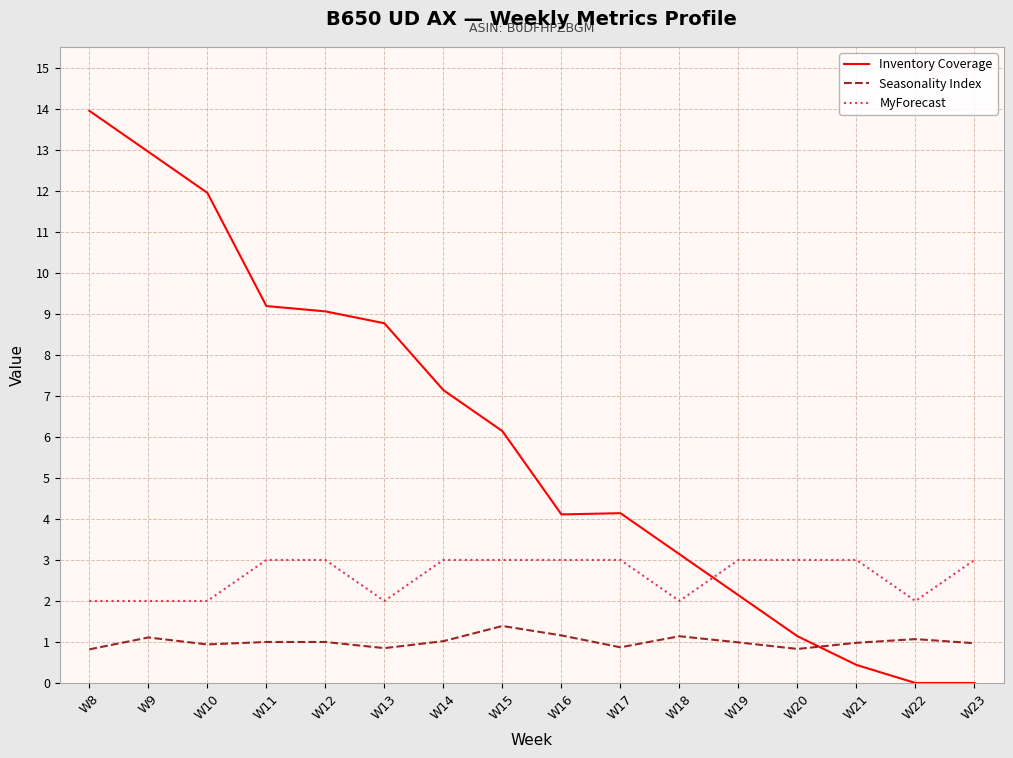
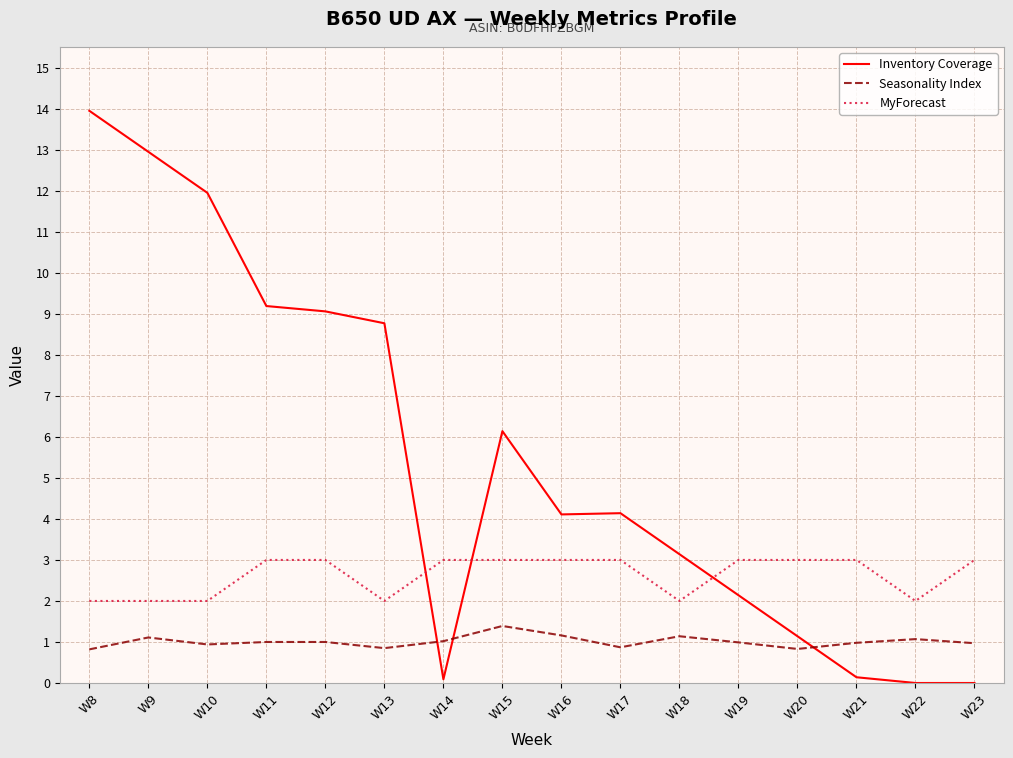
  {
    "Inventory Coverage": {
      "W8": 14.0,
      "W9": 13.0,
      "W10": 12.0,
      "W11": 9.2,
      "W12": 9.1,
      "W13": 8.8,
-     "W14": 7.1,
+     "W14": 0.1,
      "W15": 6.1,
      "W16": 4.1,
      "W17": 4.1,
      "W18": 3.1,
      "W19": 2.1,
      "W20": 1.1,
-     "W21": 0.4,
+     "W21": 0.1,
      "W22": 0.0,
      "W23": 0.0
    },
    "Seasonality Index": {
      "W8": 0.8,
      "W9": 1.1,
      "W10": 0.9,
      "W11": 1.0,
      "W12": 1.0,
      "W13": 0.9,
      "W14": 1.0,
      "W15": 1.4,
      "W16": 1.2,
      "W17": 0.9,
      "W18": 1.1,
      "W19": 1.0,
      "W20": 0.8,
      "W21": 1.0,
      "W22": 1.1,
      "W23": 1.0
    },
    "MyForecast": {
      "W8": 2.0,
      "W9": 2.0,
      "W10": 2.0,
      "W11": 3.0,
      "W12": 3.0,
      "W13": 2.0,
      "W14": 3.0,
      "W15": 3.0,
      "W16": 3.0,
      "W17": 3.0,
      "W18": 2.0,
      "W19": 3.0,
      "W20": 3.0,
      "W21": 3.0,
      "W22": 2.0,
      "W23": 3.0
    }
  }
